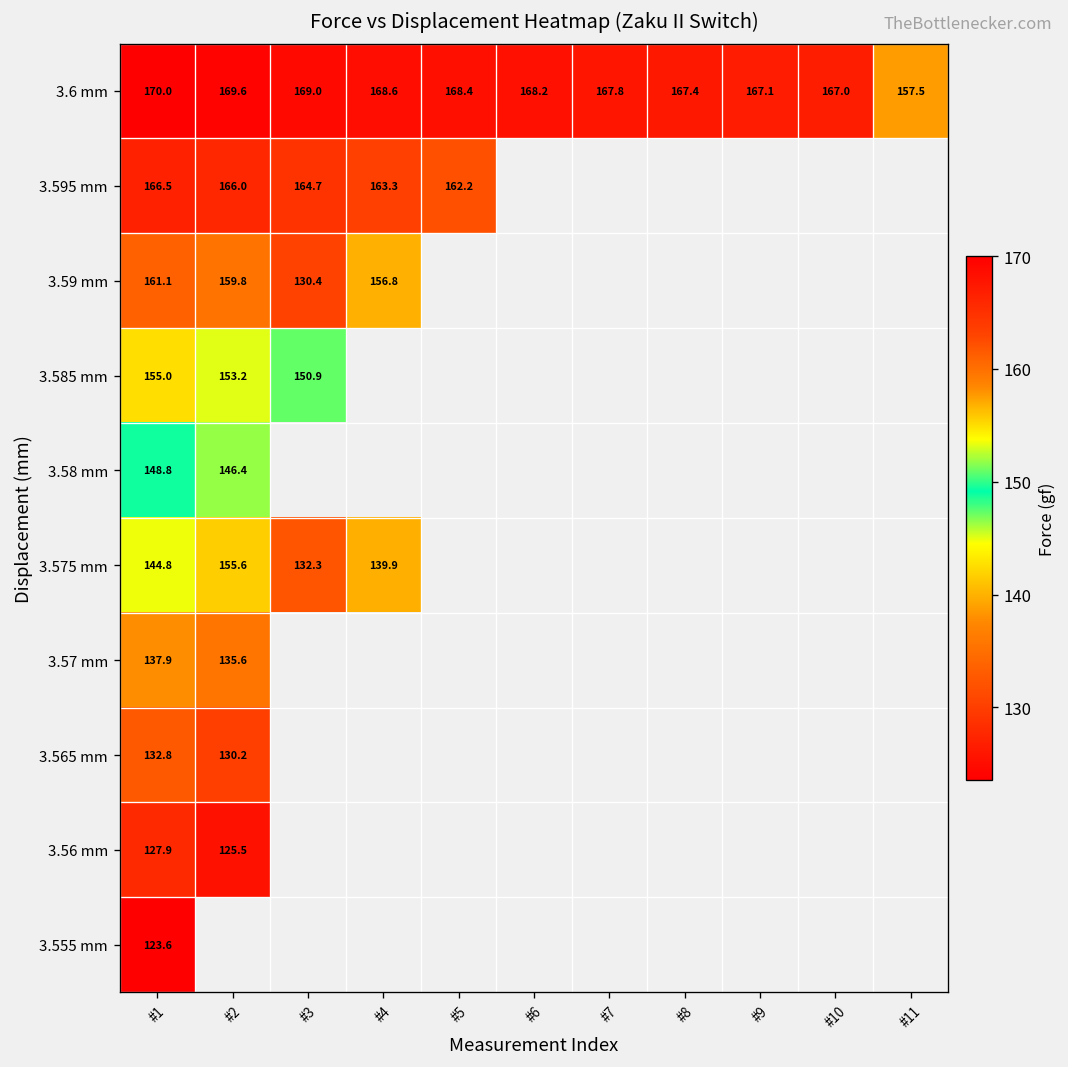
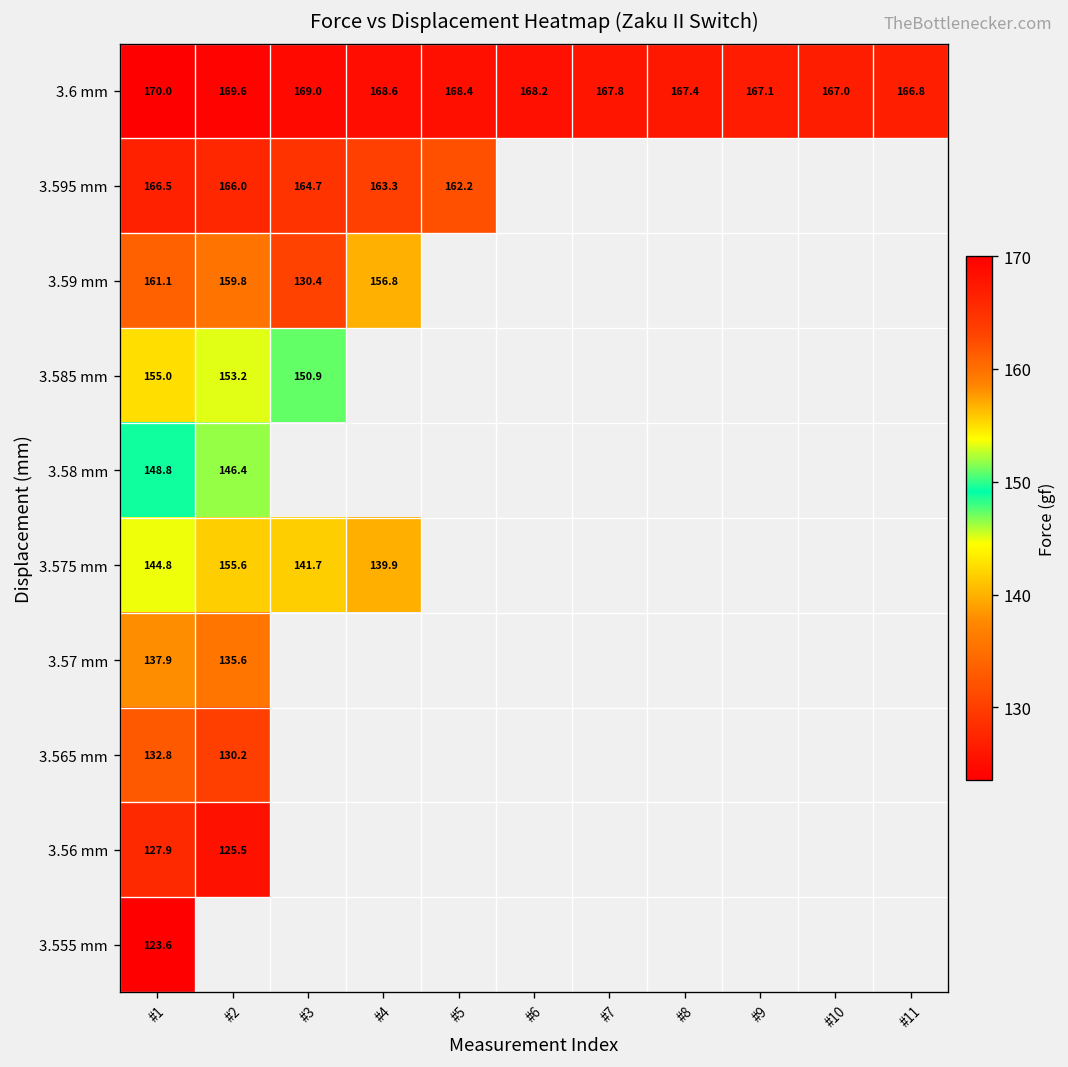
  {
    "3.6 mm": {
      "#1": 170.0,
      "#2": 169.6,
      "#3": 169.0,
      "#4": 168.6,
      "#5": 168.4,
      "#6": 168.2,
      "#7": 167.8,
      "#8": 167.4,
      "#9": 167.1,
      "#10": 167.0,
-     "#11": 157.5
+     "#11": 166.8
    },
    "3.595 mm": {
      "#1": 166.5,
      "#2": 166.0,
      "#3": 164.7,
      "#4": 163.3,
      "#5": 162.2
    },
    "3.59 mm": {
      "#1": 161.1,
      "#2": 159.8,
      "#3": 130.4,
      "#4": 156.8
    },
    "3.585 mm": {
      "#1": 155.0,
      "#2": 153.2,
      "#3": 150.9
    },
    "3.58 mm": {
      "#1": 148.8,
      "#2": 146.4
    },
    "3.575 mm": {
      "#1": 144.8,
      "#2": 155.6,
-     "#3": 132.3,
+     "#3": 141.7,
      "#4": 139.9
    },
    "3.57 mm": {
      "#1": 137.9,
      "#2": 135.6
    },
    "3.565 mm": {
      "#1": 132.8,
      "#2": 130.2
    },
    "3.56 mm": {
      "#1": 127.9,
      "#2": 125.5
    },
    "3.555 mm": {
      "#1": 123.6
    }
  }
